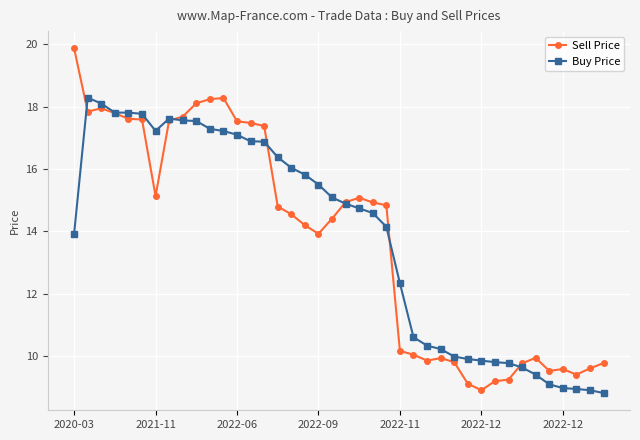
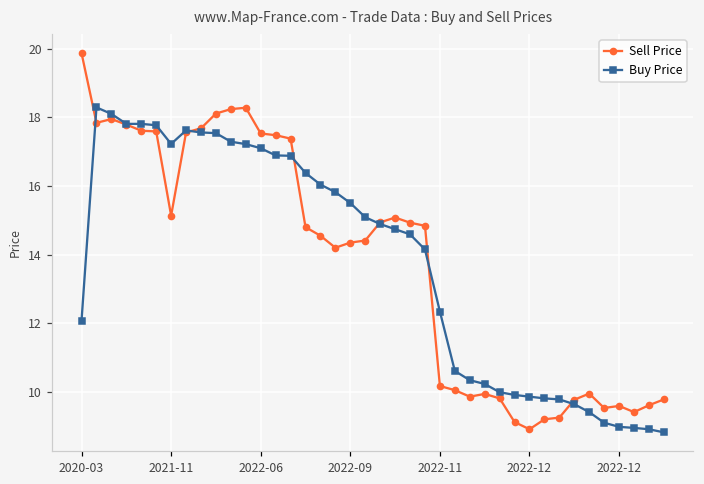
  {
    "Sell Price": {
      "2020-03": 19.9,
      "2021-11": 15.1,
      "2022-06": 17.5,
-     "2022-09": 13.9,
+     "2022-09": 14.4,
      "2022-11": 10.2
    },
    "Buy Price": {
-     "2020-03": 13.9,
+     "2020-03": 12.1,
      "2021-11": 17.2,
      "2022-06": 17.1,
      "2022-09": 15.5,
      "2022-11": 12.3
    }
  }
